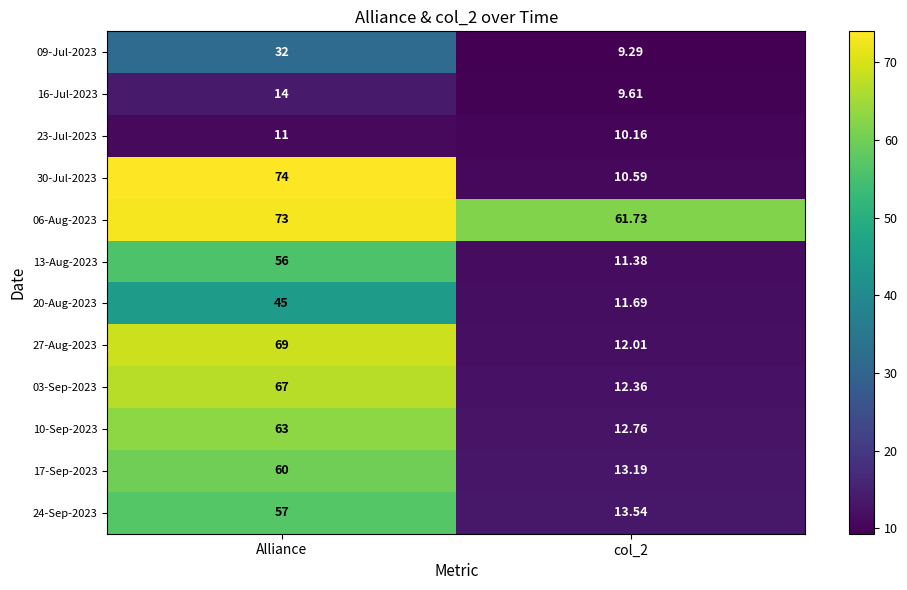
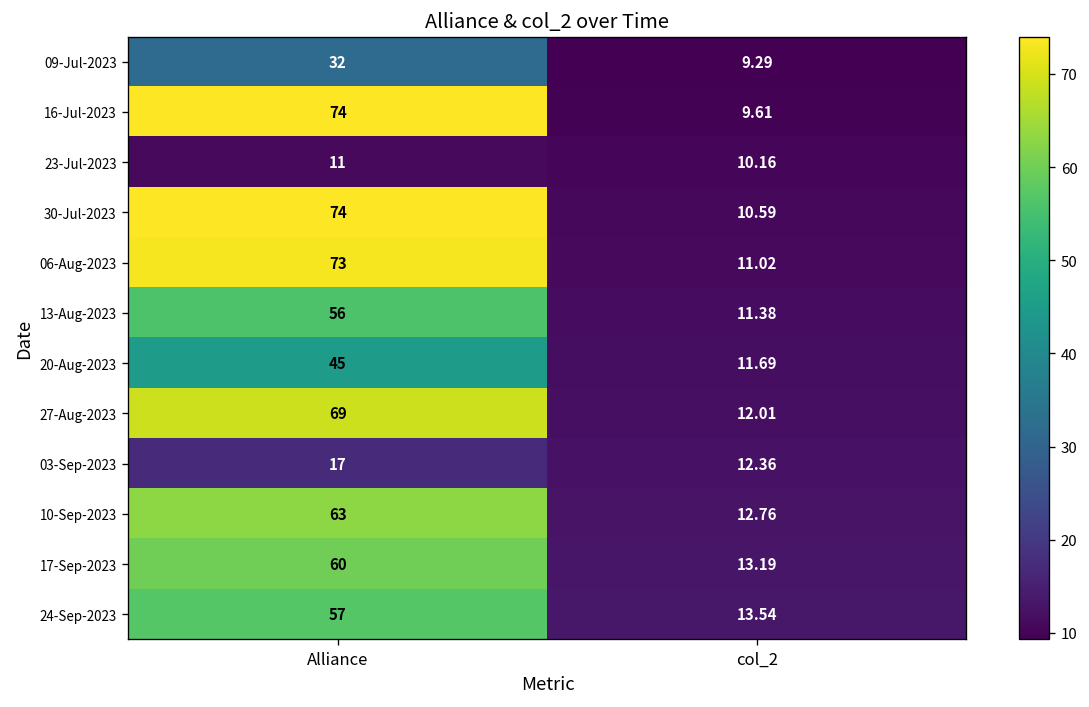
  {
    "09-Jul-2023": {
      "Alliance": 32,
      "col_2": 9.29
    },
    "16-Jul-2023": {
-     "Alliance": 14,
+     "Alliance": 74,
      "col_2": 9.61
    },
    "23-Jul-2023": {
      "Alliance": 11,
      "col_2": 10.16
    },
    "30-Jul-2023": {
      "Alliance": 74,
      "col_2": 10.59
    },
    "06-Aug-2023": {
      "Alliance": 73,
-     "col_2": 61.73
+     "col_2": 11.02
    },
    "13-Aug-2023": {
      "Alliance": 56,
      "col_2": 11.38
    },
    "20-Aug-2023": {
      "Alliance": 45,
      "col_2": 11.69
    },
    "27-Aug-2023": {
      "Alliance": 69,
      "col_2": 12.01
    },
    "03-Sep-2023": {
-     "Alliance": 67,
+     "Alliance": 17,
      "col_2": 12.36
    },
    "10-Sep-2023": {
      "Alliance": 63,
      "col_2": 12.76
    },
    "17-Sep-2023": {
      "Alliance": 60,
      "col_2": 13.19
    },
    "24-Sep-2023": {
      "Alliance": 57,
      "col_2": 13.54
    }
  }
